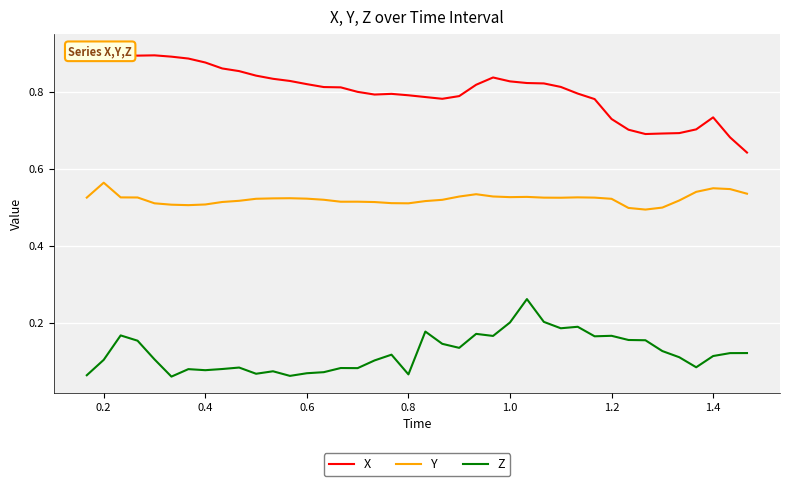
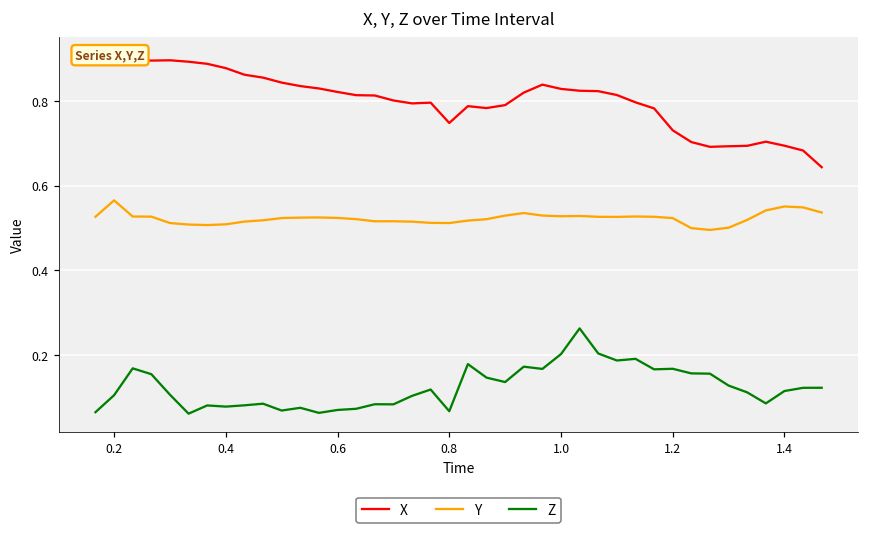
  {
    "X": {
      "0.4": 0.88,
      "0.6": 0.82,
-     "0.8": 0.79,
+     "0.8": 0.75,
      "1.0": 0.83,
      "1.2": 0.73,
-     "1.4": 0.73
+     "1.4": 0.69
    },
    "Y": {
      "0.2": 0.57,
      "0.4": 0.51,
      "0.6": 0.52,
      "0.8": 0.51,
      "1.0": 0.53,
      "1.2": 0.52,
      "1.4": 0.55
    },
    "Z": {
      "0.2": 0.11,
      "0.4": 0.08,
      "0.6": 0.07,
      "0.8": 0.07,
      "1.0": 0.20,
      "1.2": 0.17,
      "1.4": 0.12
    }
  }
